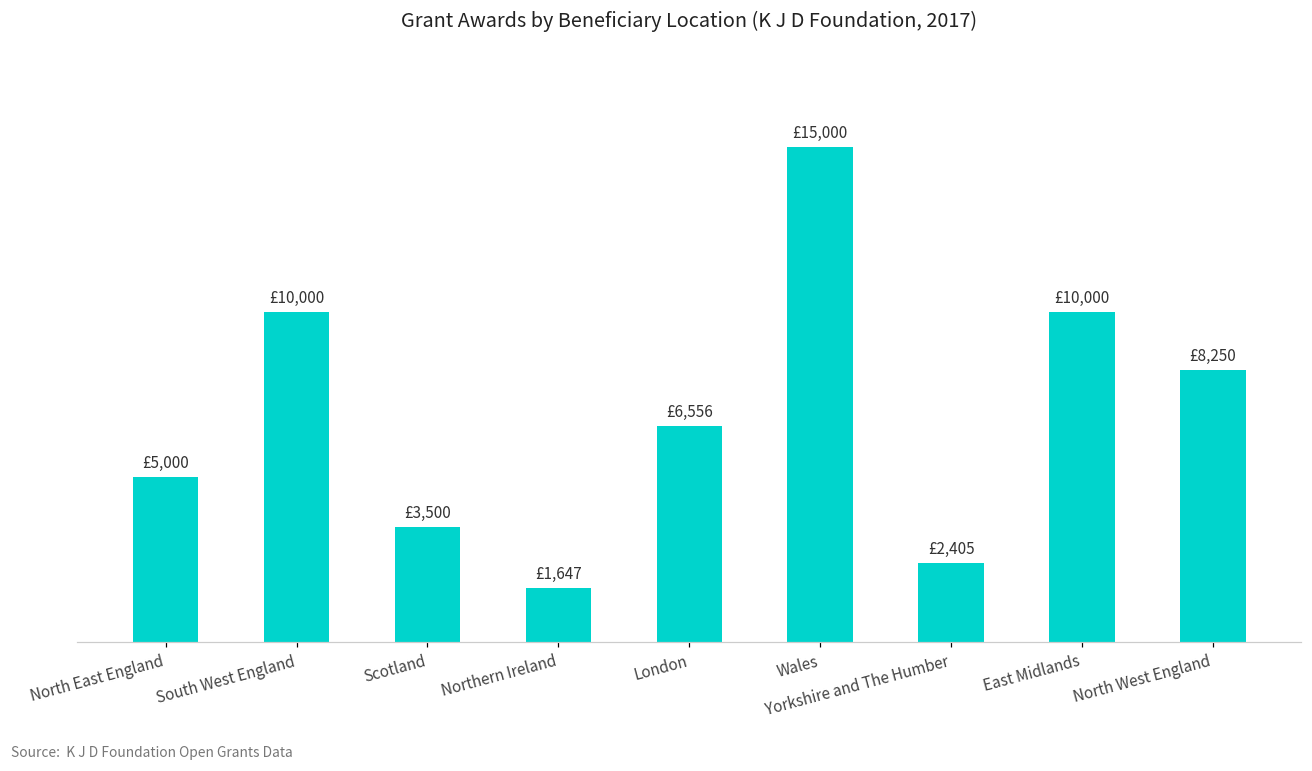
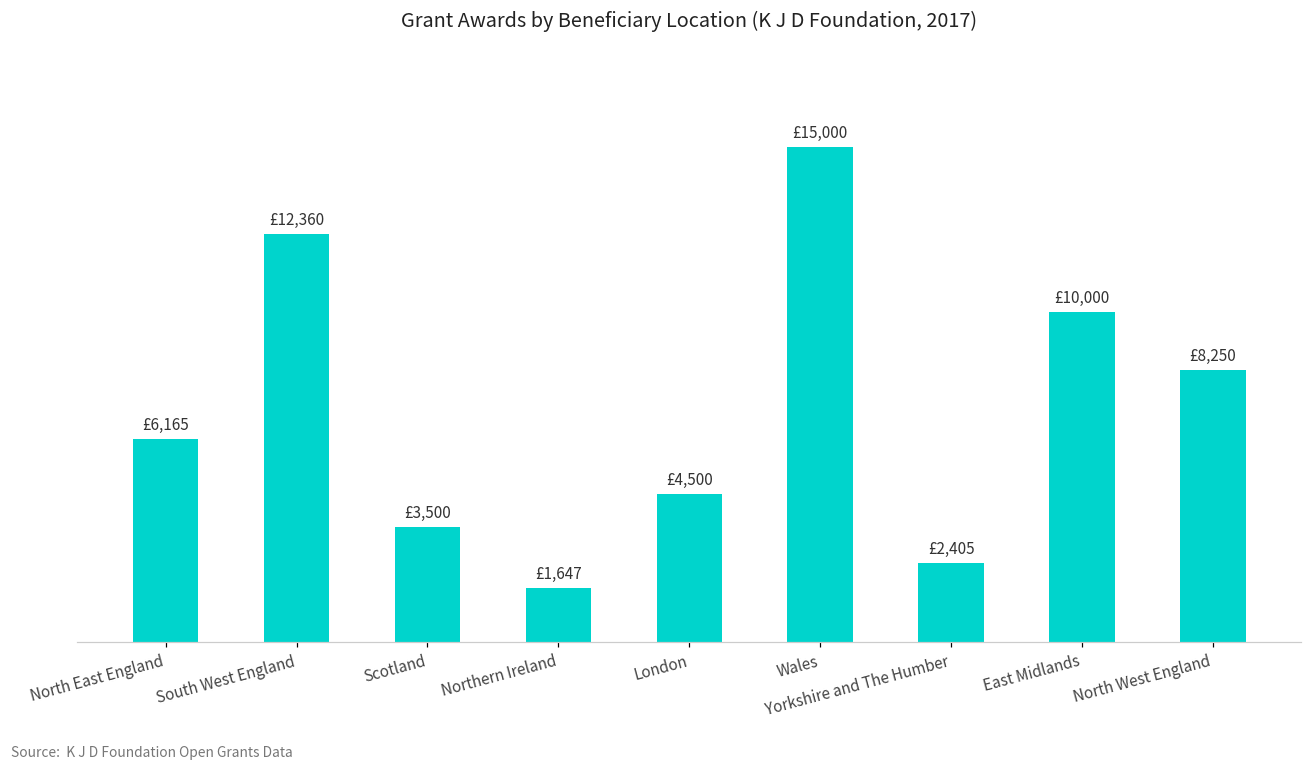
  {
-   "North East England": "£5,000",
-   "South West England": "£10,000",
+   "North East England": "£6,165",
+   "South West England": "£12,360",
    "Scotland": "£3,500",
    "Northern Ireland": "£1,647",
-   "London": "£6,556",
+   "London": "£4,500",
    "Wales": "£15,000",
    "Yorkshire and The Humber": "£2,405",
    "East Midlands": "£10,000",
    "North West England": "£8,250"
  }
